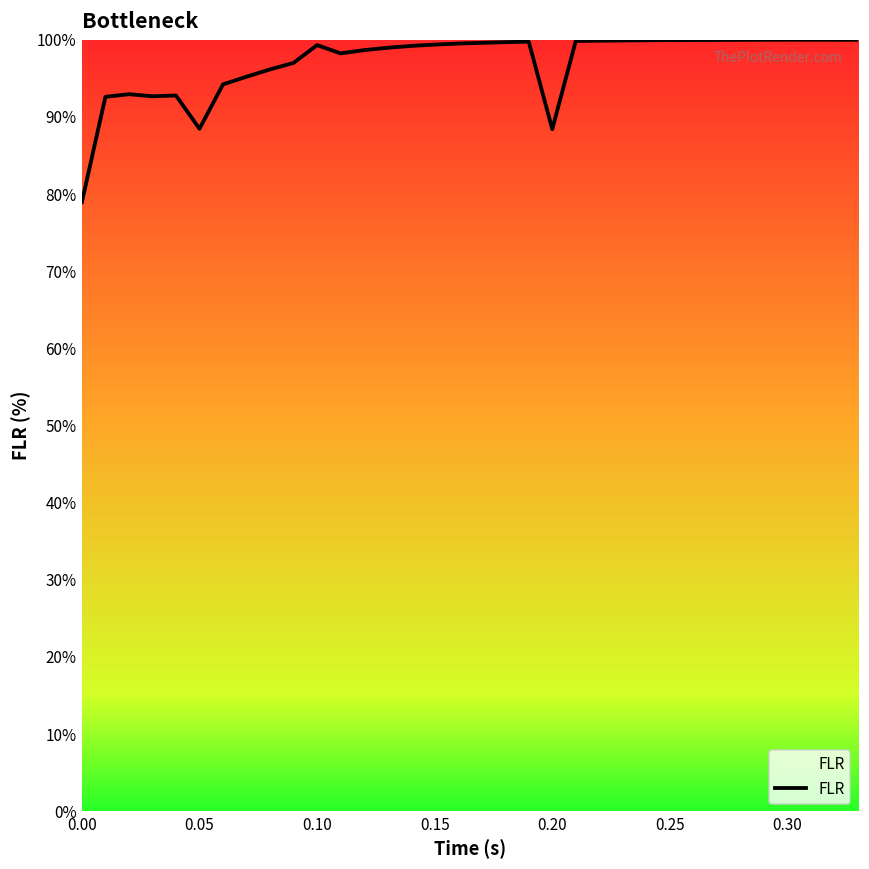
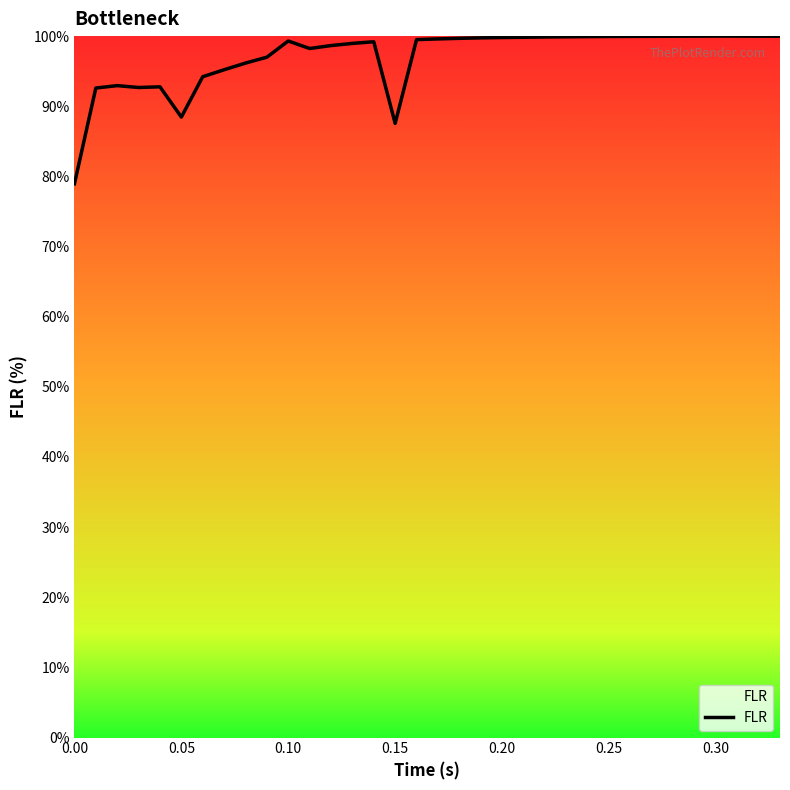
  {
    "0.00": "79%",
    "0.05": "88%",
    "0.10": "99%",
-   "0.15": "99%",
-   "0.20": "88%",
+   "0.15": "88%",
+   "0.20": "100%",
    "0.25": "100%",
    "0.30": "100%"
  }
